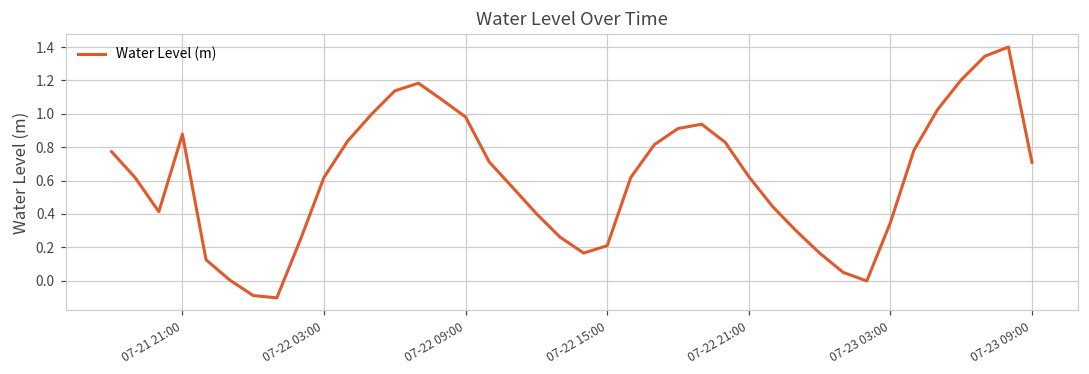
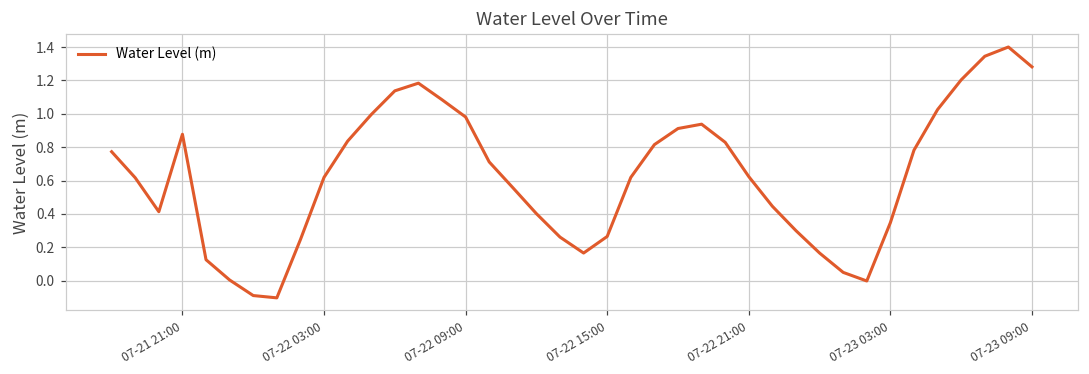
  {
    "07-21 21:00": 0.88,
    "07-22 03:00": 0.62,
    "07-22 09:00": 0.98,
-   "07-22 15:00": 0.21,
+   "07-22 15:00": 0.27,
    "07-22 21:00": 0.62,
    "07-23 03:00": 0.35,
-   "07-23 09:00": 0.71
+   "07-23 09:00": 1.28
  }
